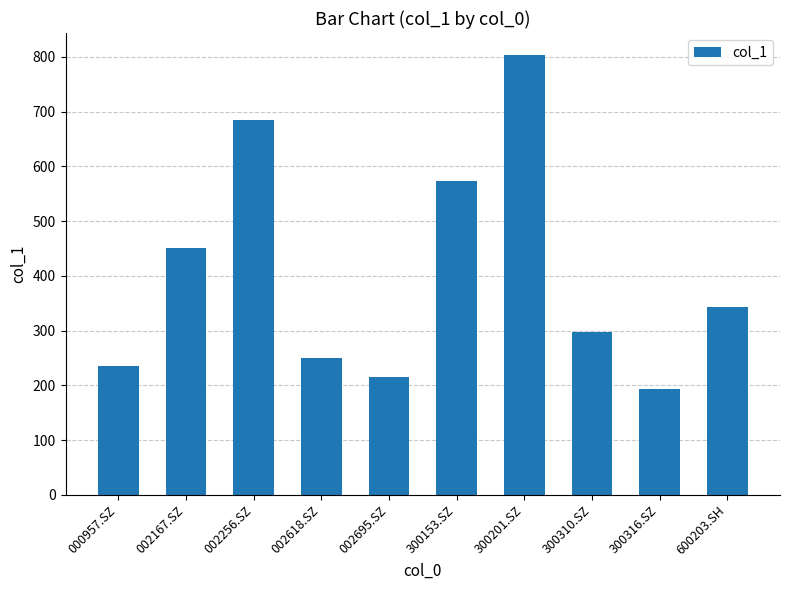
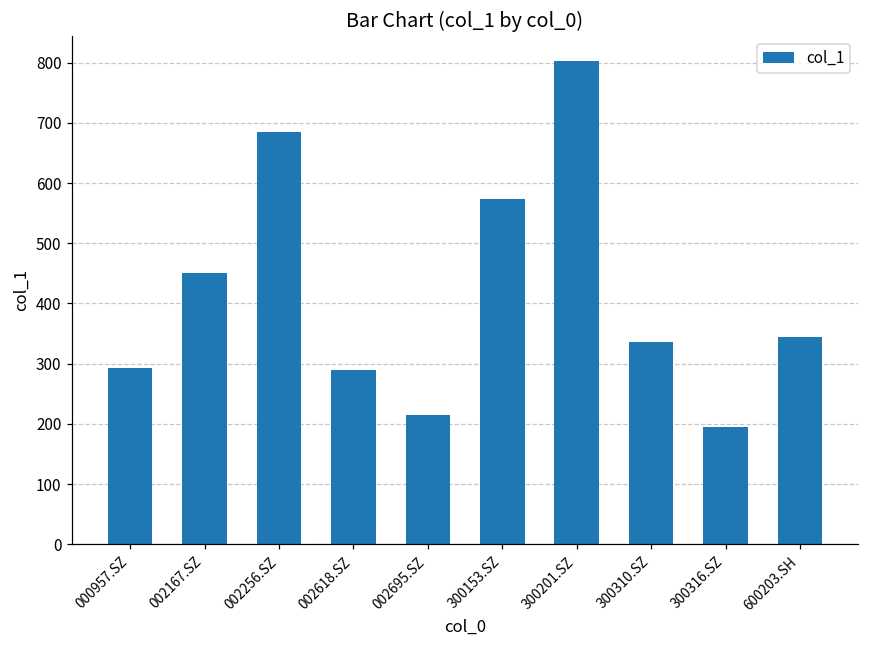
  {
-   "000957.SZ": 240,
+   "000957.SZ": 290,
    "002167.SZ": 450,
    "002256.SZ": 690,
-   "002618.SZ": 250,
+   "002618.SZ": 290,
    "002695.SZ": 220,
    "300153.SZ": 570,
    "300201.SZ": 800,
-   "300310.SZ": 300,
+   "300310.SZ": 340,
    "300316.SZ": 190,
    "600203.SH": 340
  }
